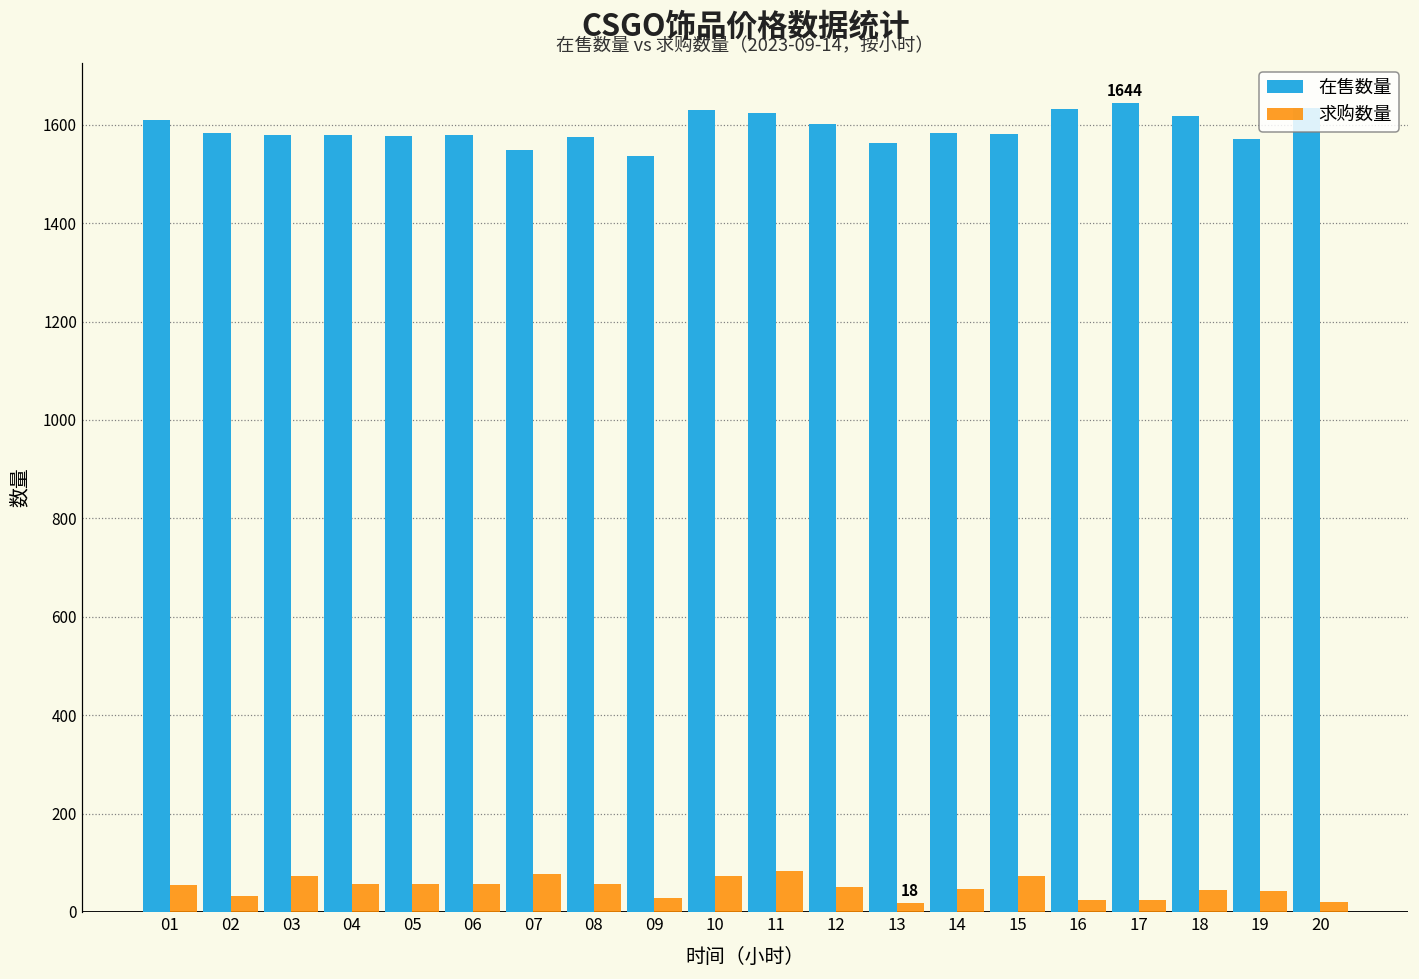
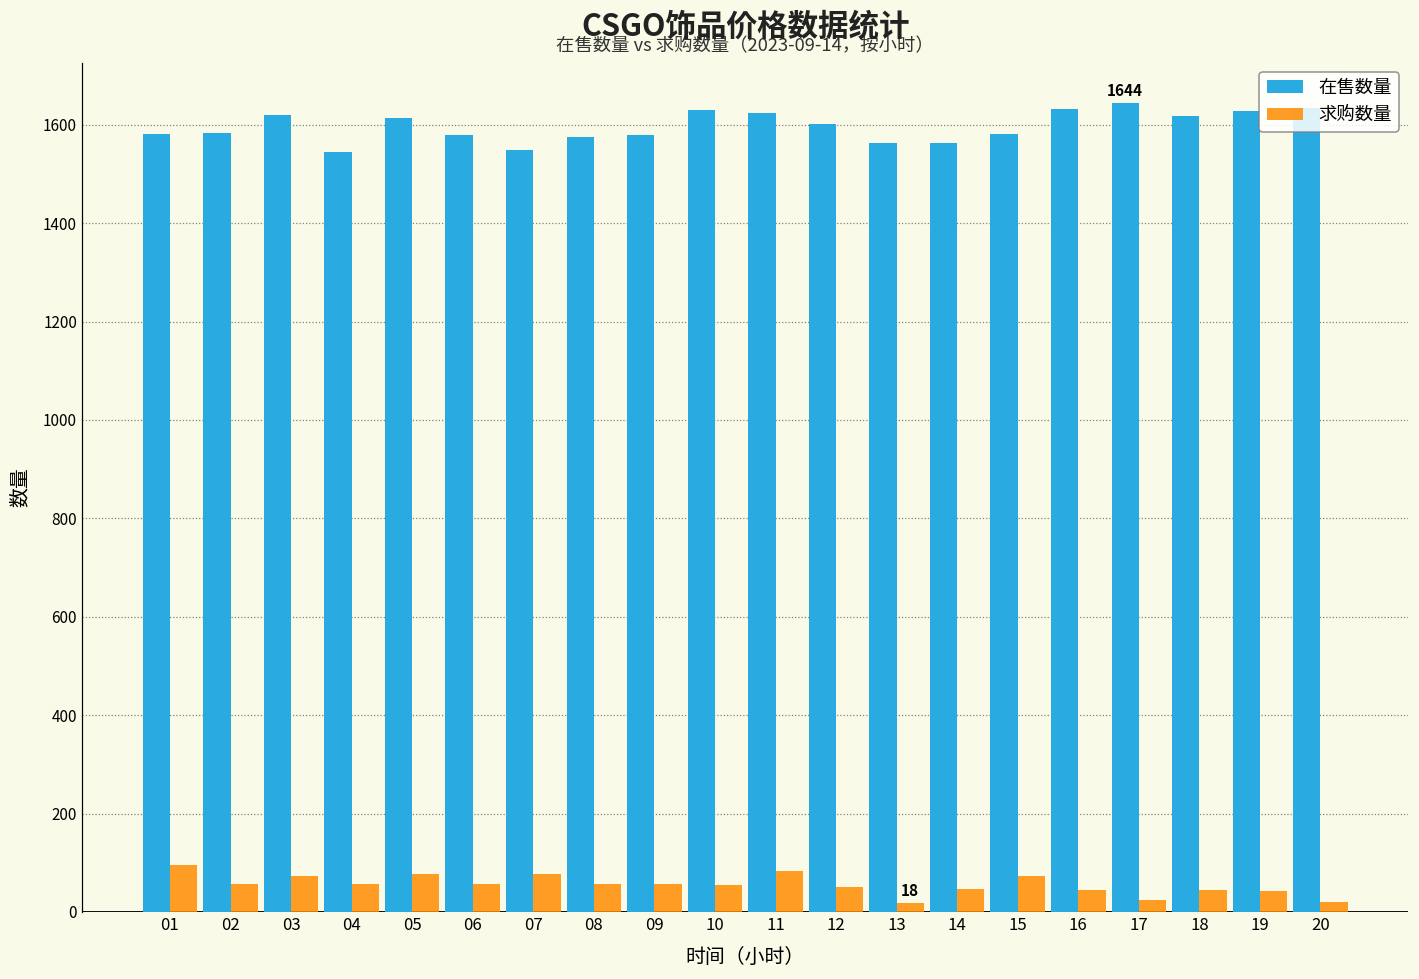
  {
    "在售数量": {
-     "01": 1610,
+     "01": 1580,
      "02": 1580,
-     "03": 1580,
-     "04": 1580,
-     "05": 1580,
+     "03": 1620,
+     "04": 1540,
+     "05": 1610,
      "06": 1580,
      "07": 1550,
      "08": 1580,
-     "09": 1540,
+     "09": 1580,
      "10": 1630,
      "11": 1620,
      "12": 1600,
      "13": 1560,
-     "14": 1580,
+     "14": 1560,
      "15": 1580,
      "16": 1630,
      "18": 1620,
-     "19": 1570
+     "19": 1630
    },
    "求购数量": {
-     "01": 50,
-     "02": 30,
+     "01": 100,
+     "02": 60,
      "03": 70,
      "04": 60,
-     "05": 60,
+     "05": 80,
      "06": 60,
      "07": 80,
      "08": 60,
-     "09": 30,
-     "10": 70,
+     "09": 60,
+     "10": 50,
      "11": 80,
      "12": 50,
      "14": 50,
      "15": 70,
-     "16": 30,
+     "16": 40,
      "17": 20,
      "18": 50,
      "19": 40,
      "20": 20
    }
  }
